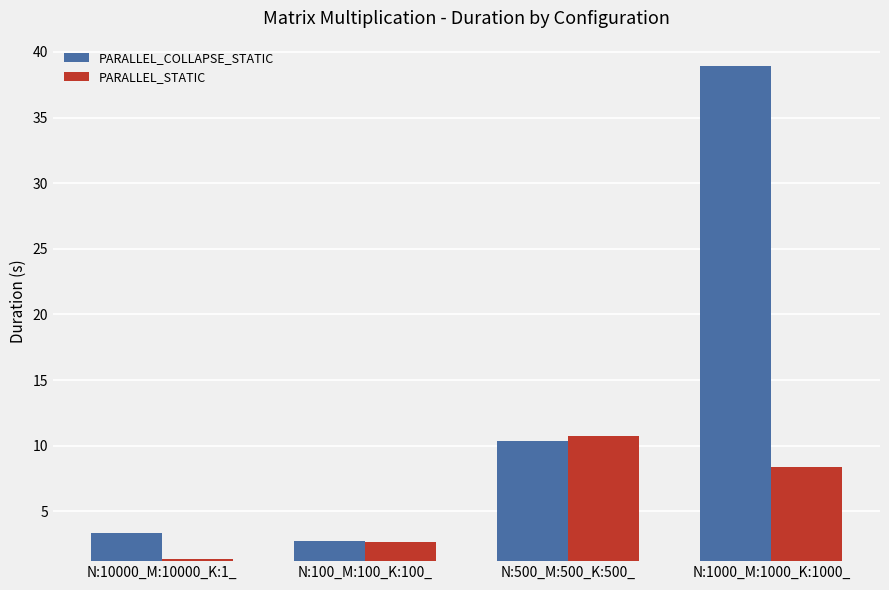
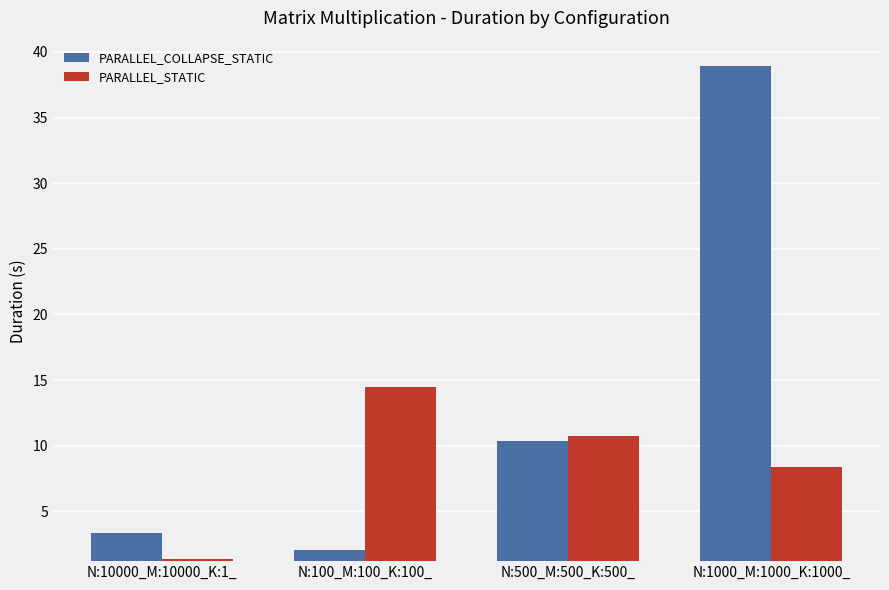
  {
    "PARALLEL_COLLAPSE_STATIC": {
      "N:10000_M:10000_K:1_": 3.3,
-     "N:100_M:100_K:100_": 2.7,
+     "N:100_M:100_K:100_": 2.1,
      "N:500_M:500_K:500_": 10.4,
      "N:1000_M:1000_K:1000_": 38.9
    },
    "PARALLEL_STATIC": {
      "N:10000_M:10000_K:1_": 1.3,
-     "N:100_M:100_K:100_": 2.7,
+     "N:100_M:100_K:100_": 14.5,
      "N:500_M:500_K:500_": 10.7,
      "N:1000_M:1000_K:1000_": 8.4
    }
  }
